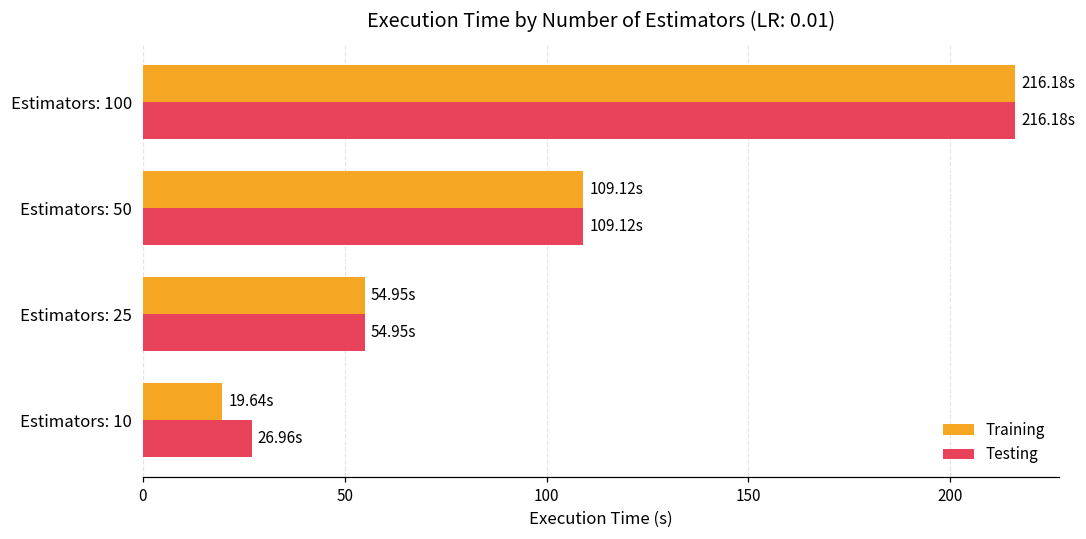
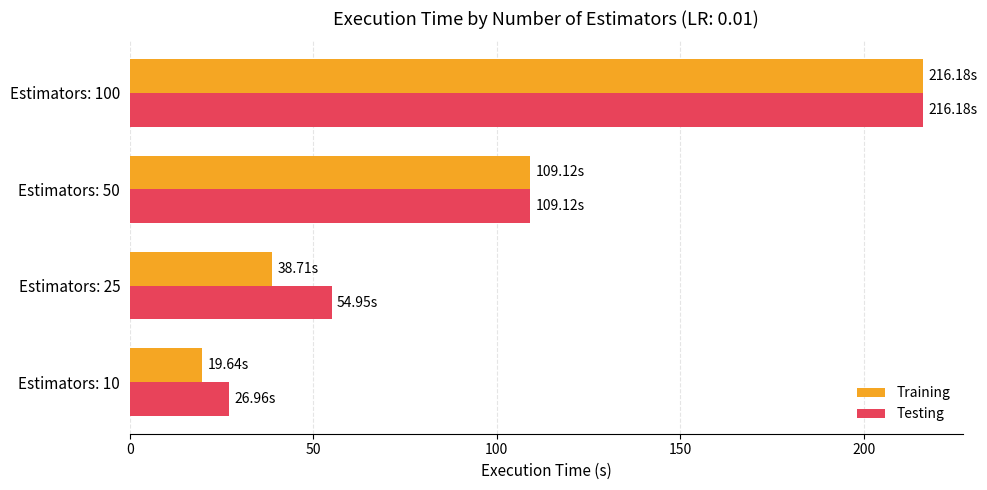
  {
    "Training": {
      "Estimators: 100": "216.18s",
      "Estimators: 50": "109.12s",
-     "Estimators: 25": "54.95s",
+     "Estimators: 25": "38.71s",
      "Estimators: 10": "19.64s"
    },
    "Testing": {
      "Estimators: 100": "216.18s",
      "Estimators: 50": "109.12s",
      "Estimators: 25": "54.95s",
      "Estimators: 10": "26.96s"
    }
  }
